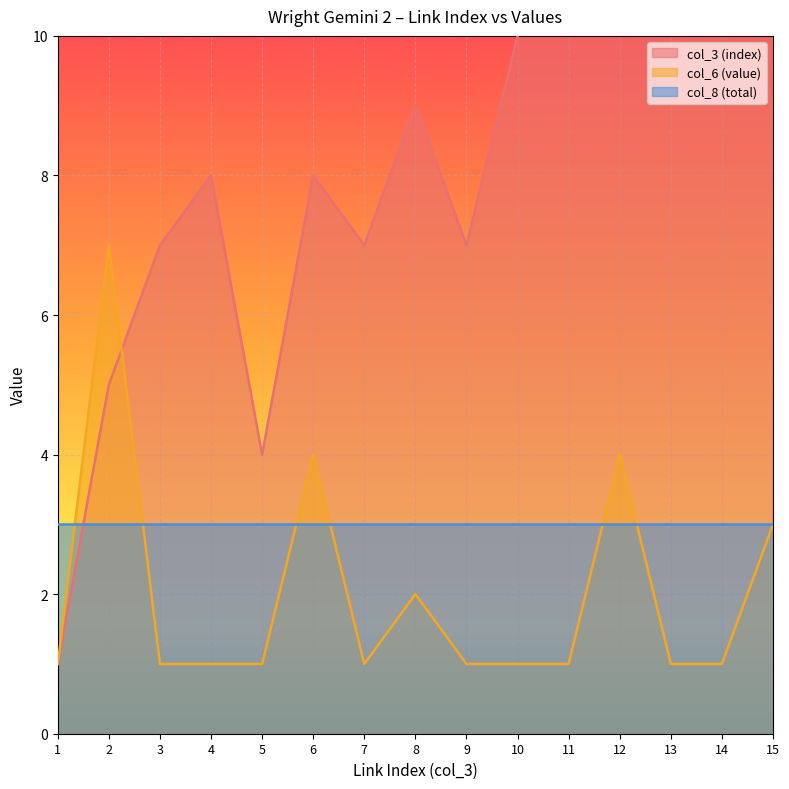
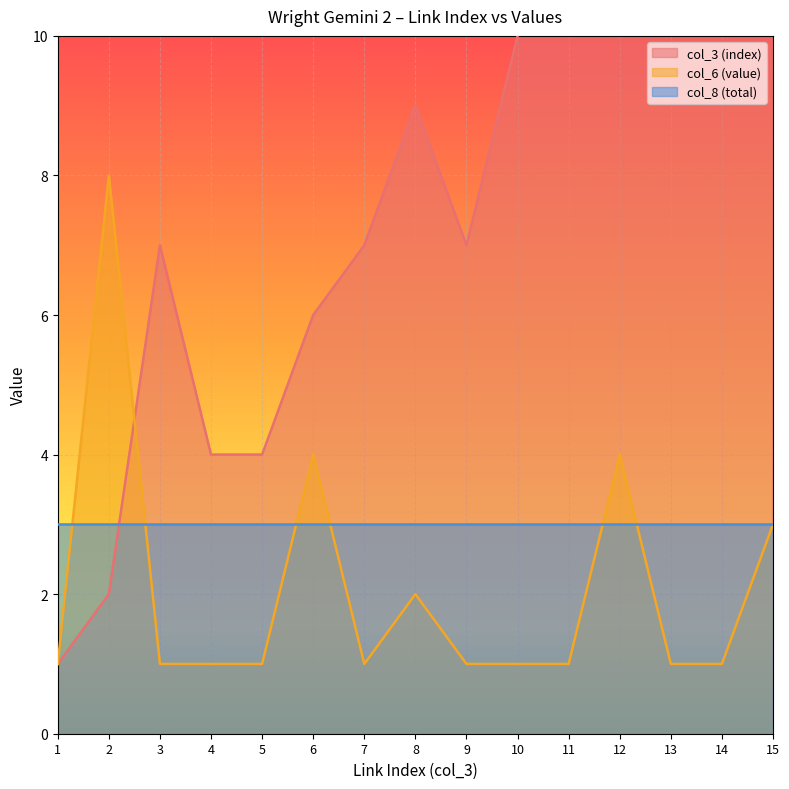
  {
    "col_3 (index)": {
-     "2": 5,
+     "2": 2,
      "3": 7,
-     "4": 8,
+     "4": 4,
      "5": 4,
-     "6": 8,
+     "6": 6,
      "7": 7,
      "8": 9,
      "9": 7,
      "10": 10
    },
    "col_6 (value)": {
-     "2": 7,
+     "2": 8,
      "3": 1,
      "4": 1,
      "5": 1,
      "6": 4,
      "7": 1,
      "8": 2,
      "9": 1,
      "10": 1,
      "11": 1,
      "12": 4,
      "13": 1,
      "14": 1
    },
    "col_8 (total)": {
      "1": 3,
      "2": 3,
      "3": 3,
      "4": 3,
      "5": 3,
      "6": 3,
      "7": 3,
      "8": 3,
      "9": 3,
      "10": 3,
      "11": 3,
      "12": 3,
      "13": 3,
      "14": 3
    }
  }
